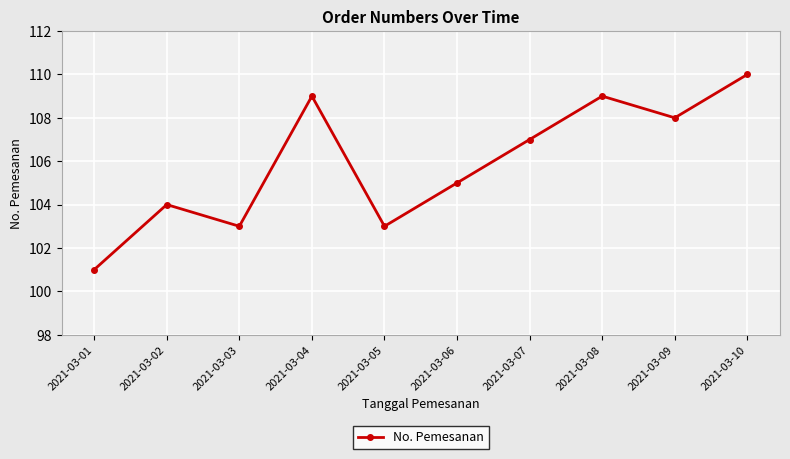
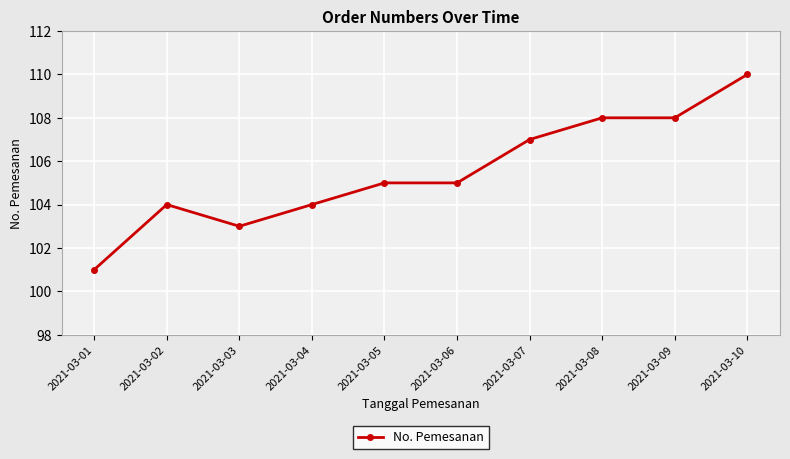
  {
    "2021-03-01": 101,
    "2021-03-02": 104,
    "2021-03-03": 103,
-   "2021-03-04": 109,
-   "2021-03-05": 103,
+   "2021-03-04": 104,
+   "2021-03-05": 105,
    "2021-03-06": 105,
    "2021-03-07": 107,
-   "2021-03-08": 109,
+   "2021-03-08": 108,
    "2021-03-09": 108,
    "2021-03-10": 110
  }
